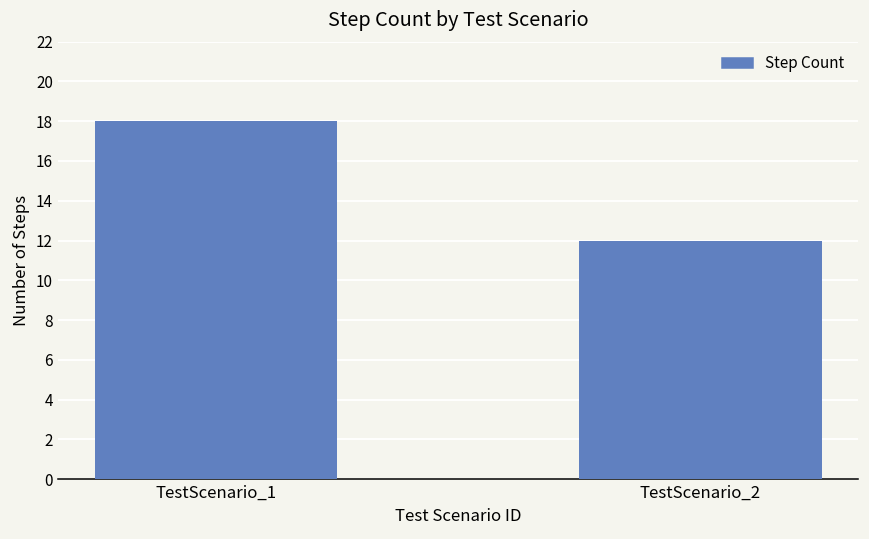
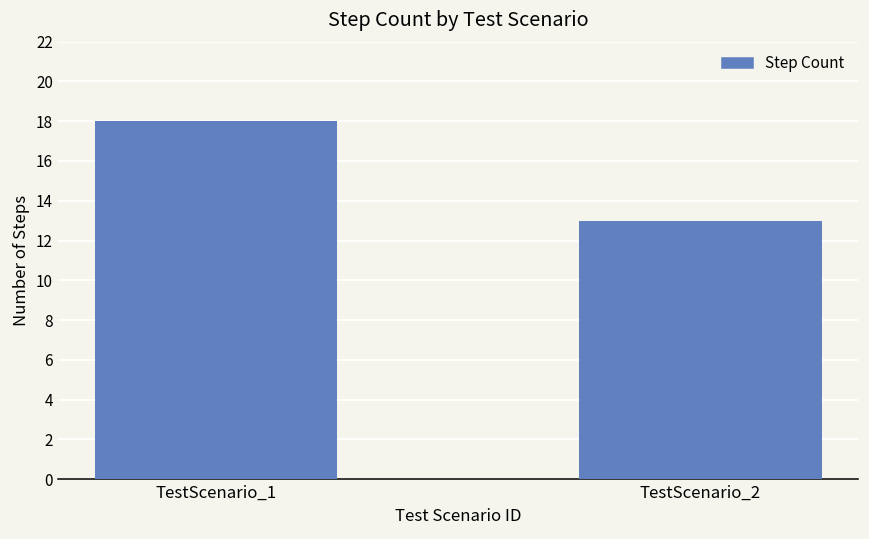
  {
    "TestScenario_1": 18,
-   "TestScenario_2": 12
+   "TestScenario_2": 13
  }
